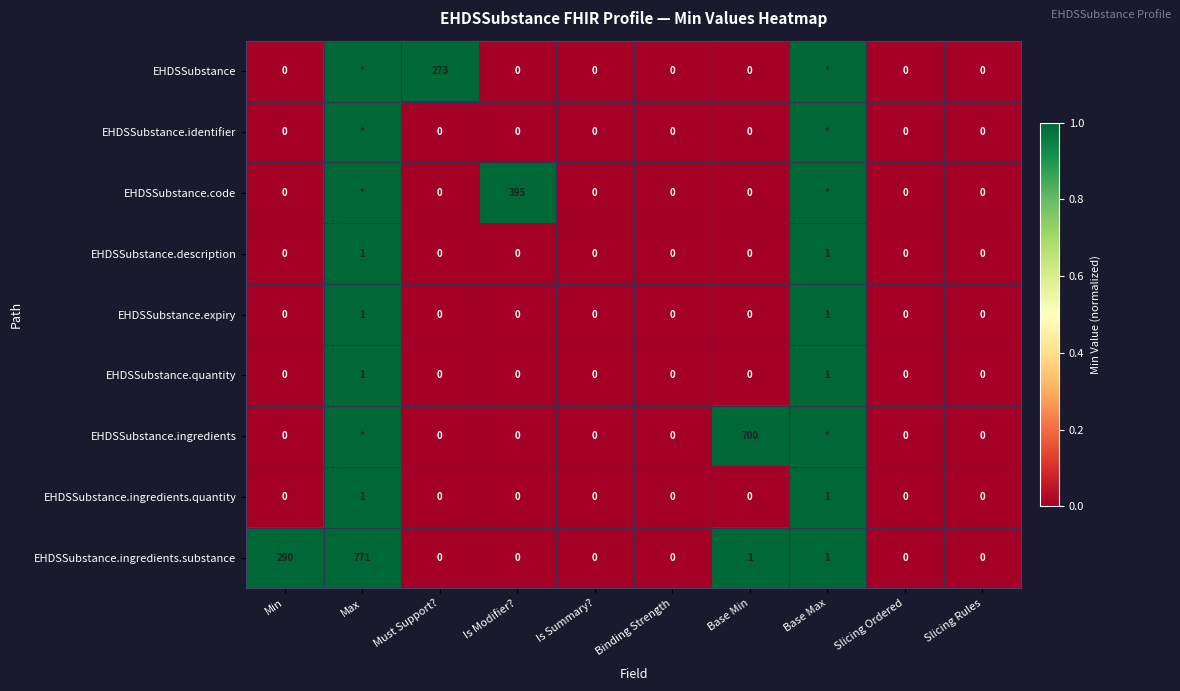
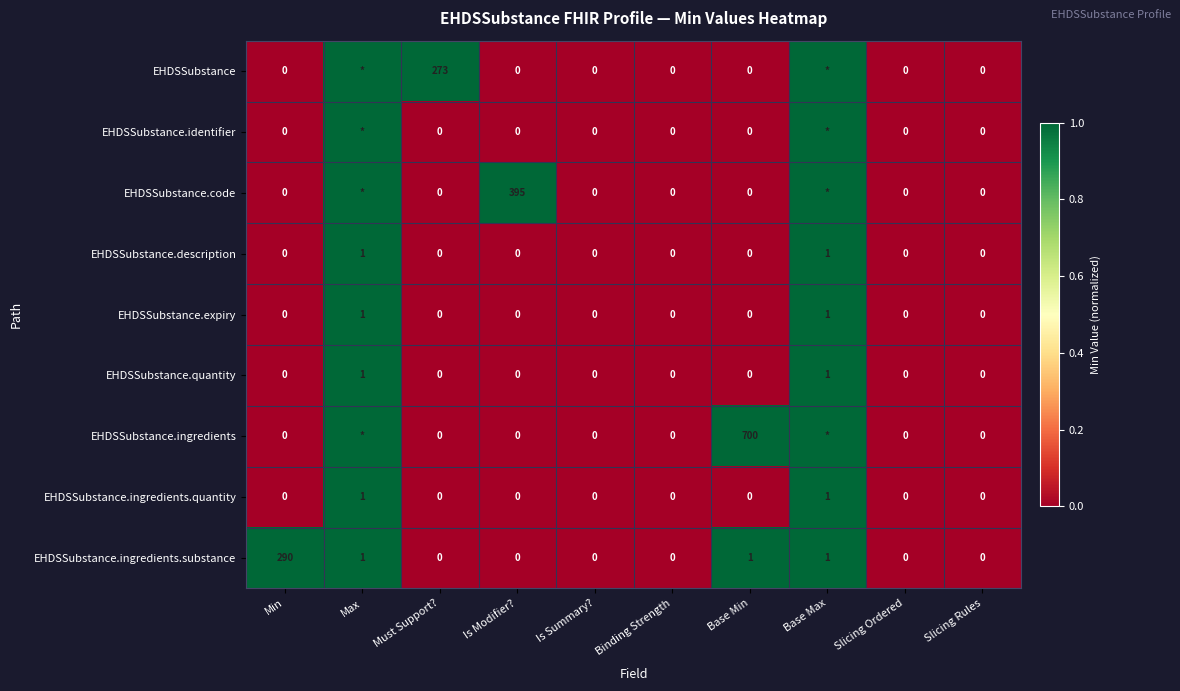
  {
    "EHDSSubstance": {
      "Min": 0,
      "Must Support?": 273,
      "Is Modifier?": 0,
      "Is Summary?": 0,
      "Binding Strength": 0,
      "Base Min": 0,
      "Slicing Ordered": 0,
      "Slicing Rules": 0
    },
    "EHDSSubstance.identifier": {
      "Min": 0,
      "Must Support?": 0,
      "Is Modifier?": 0,
      "Is Summary?": 0,
      "Binding Strength": 0,
      "Base Min": 0,
      "Slicing Ordered": 0,
      "Slicing Rules": 0
    },
    "EHDSSubstance.code": {
      "Min": 0,
      "Must Support?": 0,
      "Is Modifier?": 395,
      "Is Summary?": 0,
      "Binding Strength": 0,
      "Base Min": 0,
      "Slicing Ordered": 0,
      "Slicing Rules": 0
    },
    "EHDSSubstance.description": {
      "Min": 0,
      "Max": 1,
      "Must Support?": 0,
      "Is Modifier?": 0,
      "Is Summary?": 0,
      "Binding Strength": 0,
      "Base Min": 0,
      "Base Max": 1,
      "Slicing Ordered": 0,
      "Slicing Rules": 0
    },
    "EHDSSubstance.expiry": {
      "Min": 0,
      "Max": 1,
      "Must Support?": 0,
      "Is Modifier?": 0,
      "Is Summary?": 0,
      "Binding Strength": 0,
      "Base Min": 0,
      "Base Max": 1,
      "Slicing Ordered": 0,
      "Slicing Rules": 0
    },
    "EHDSSubstance.quantity": {
      "Min": 0,
      "Max": 1,
      "Must Support?": 0,
      "Is Modifier?": 0,
      "Is Summary?": 0,
      "Binding Strength": 0,
      "Base Min": 0,
      "Base Max": 1,
      "Slicing Ordered": 0,
      "Slicing Rules": 0
    },
    "EHDSSubstance.ingredients": {
      "Min": 0,
      "Must Support?": 0,
      "Is Modifier?": 0,
      "Is Summary?": 0,
      "Binding Strength": 0,
      "Base Min": 700,
      "Slicing Ordered": 0,
      "Slicing Rules": 0
    },
    "EHDSSubstance.ingredients.quantity": {
      "Min": 0,
      "Max": 1,
      "Must Support?": 0,
      "Is Modifier?": 0,
      "Is Summary?": 0,
      "Binding Strength": 0,
      "Base Min": 0,
      "Base Max": 1,
      "Slicing Ordered": 0,
      "Slicing Rules": 0
    },
    "EHDSSubstance.ingredients.substance": {
      "Min": 290,
-     "Max": 771,
+     "Max": 1,
      "Must Support?": 0,
      "Is Modifier?": 0,
      "Is Summary?": 0,
      "Binding Strength": 0,
      "Base Min": 1,
      "Base Max": 1,
      "Slicing Ordered": 0,
      "Slicing Rules": 0
    }
  }
